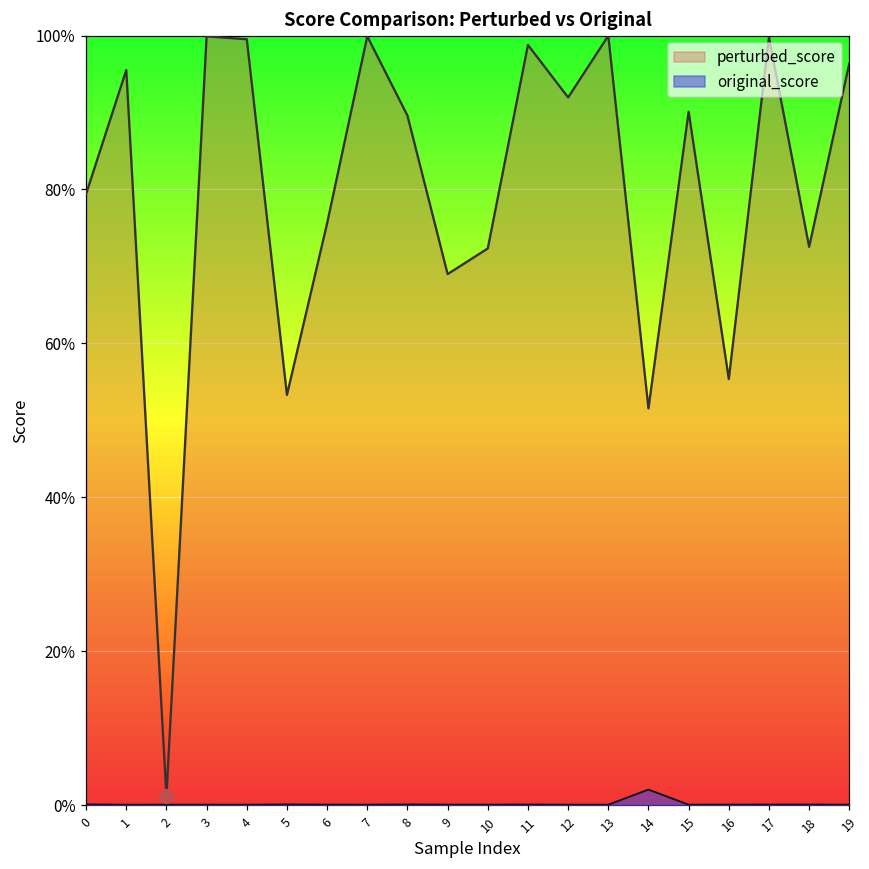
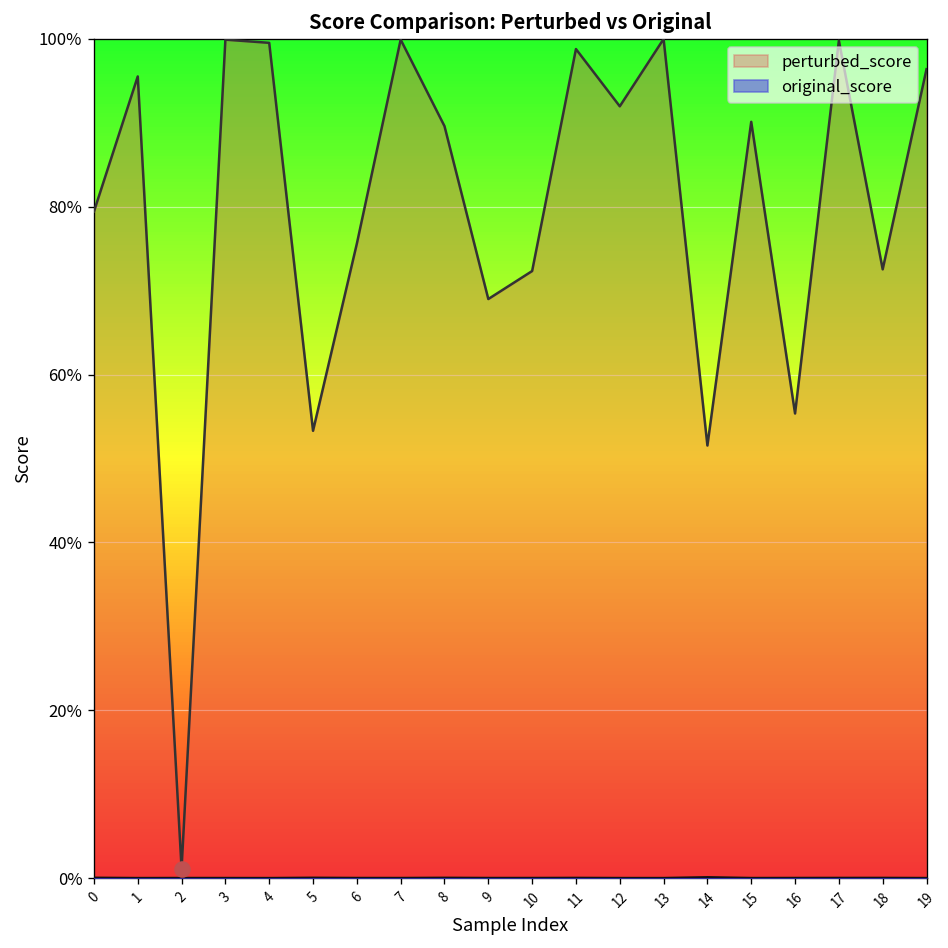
  {
    "original_score": {
      "0": "0%",
      "1": "0%",
      "2": "0%",
      "3": "0%",
      "4": "0%",
      "5": "0%",
      "6": "0%",
      "7": "0%",
      "8": "0%",
      "9": "0%",
      "10": "0%",
      "11": "0%",
      "12": "0%",
      "13": "0%",
-     "14": "2%",
+     "14": "0%",
      "15": "0%",
      "16": "0%",
      "17": "0%",
      "18": "0%",
      "19": "0%"
    }
  }
